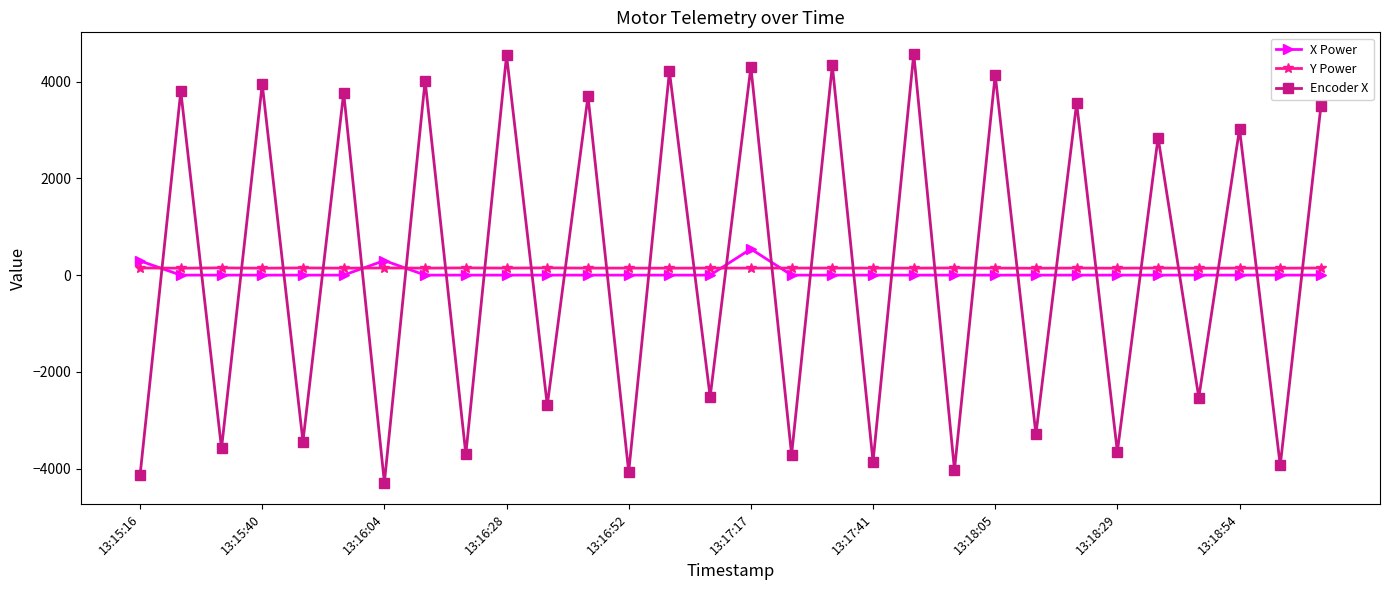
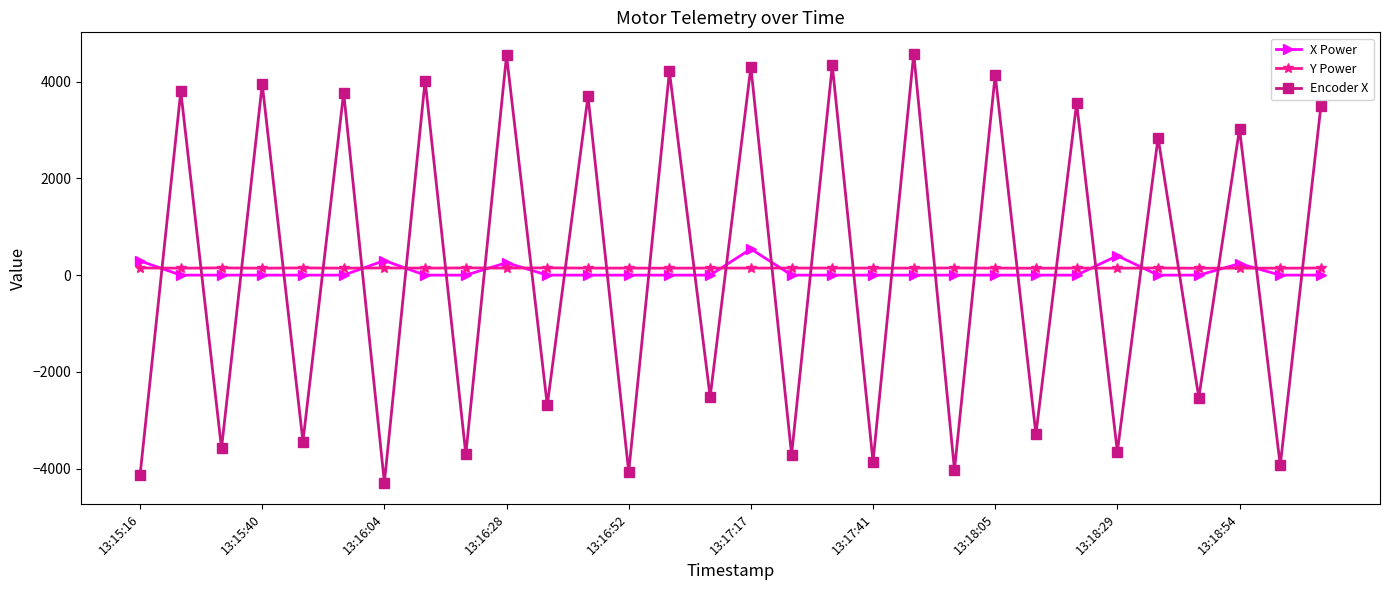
  {
    "X Power": {
      "13:15:16": 300,
      "13:15:40": 0,
      "13:16:04": 300,
-     "13:16:28": 0,
+     "13:16:28": 300,
      "13:16:52": 0,
      "13:17:17": 500,
      "13:17:41": 0,
      "13:18:05": 0,
-     "13:18:29": 0,
-     "13:18:54": 0
+     "13:18:29": 400,
+     "13:18:54": 200
    }
  }
